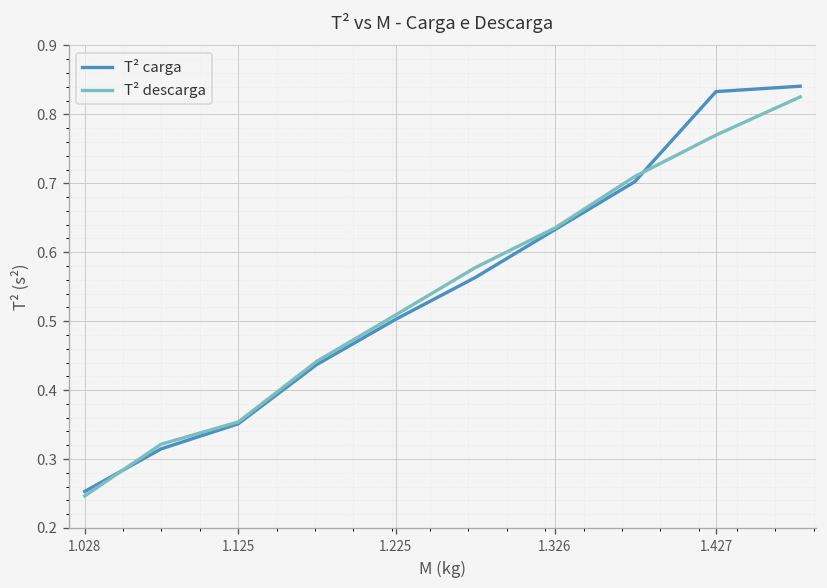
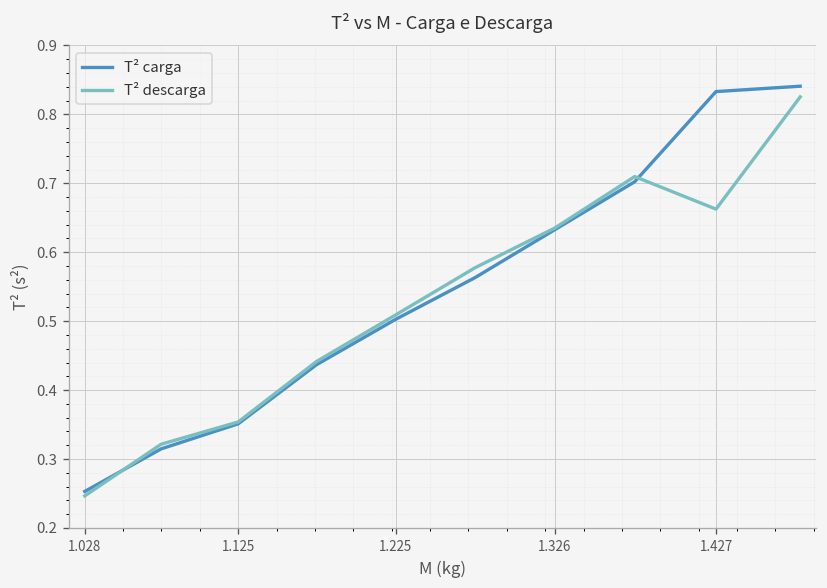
  {
    "T² carga": {
      "1.028": 0.25,
      "1.225": 0.50,
      "1.427": 0.83
    },
    "T² descarga": {
      "1.028": 0.25,
      "1.225": 0.51,
-     "1.427": 0.77
+     "1.427": 0.66
    }
  }
